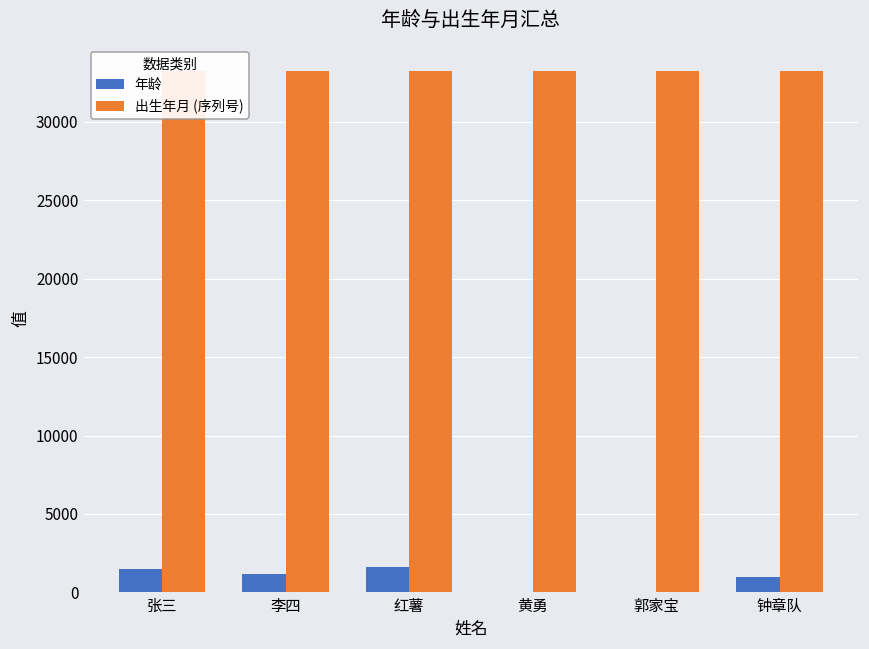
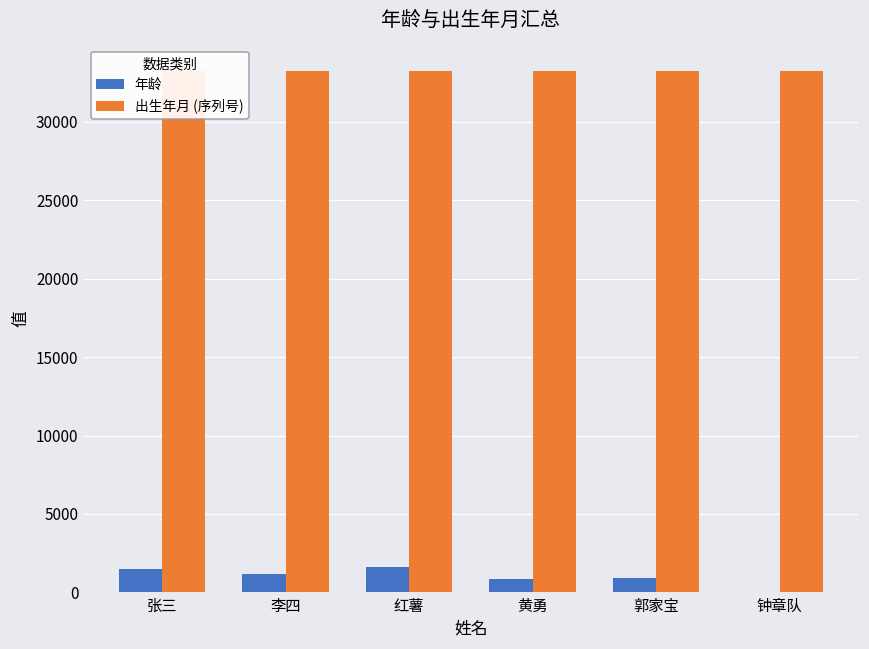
  {
    "年龄": {
      "张三": 1500,
      "李四": 1100,
      "红薯": 1600,
-     "黄勇": 0,
-     "郭家宝": 0,
-     "钟章队": 1000
+     "黄勇": 900,
+     "郭家宝": 900,
+     "钟章队": 100
    },
    "出生年月 (序列号)": {
      "李四": 33200,
      "红薯": 33200,
      "黄勇": 33200,
      "郭家宝": 33200,
      "钟章队": 33200
    }
  }
